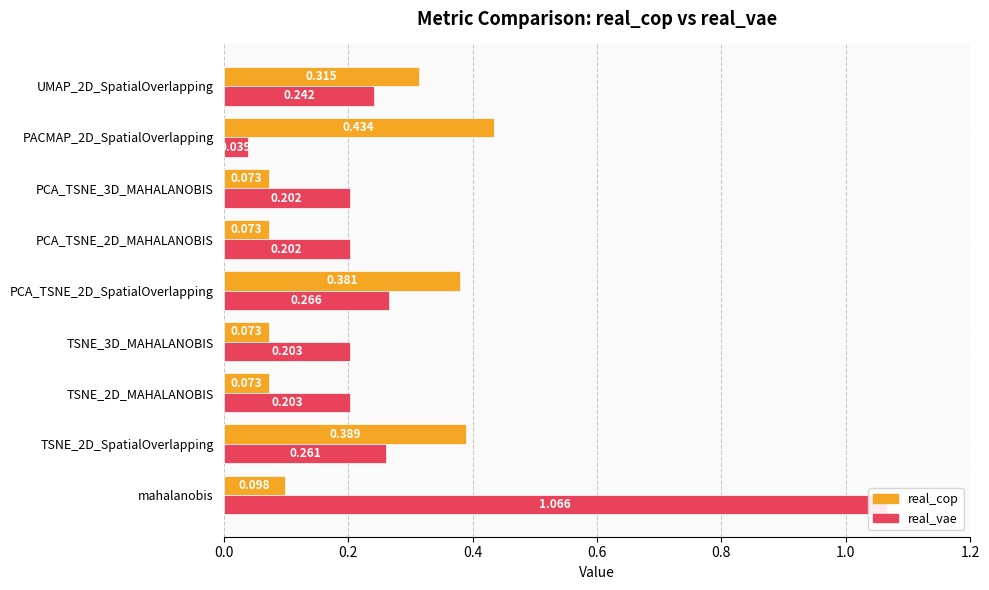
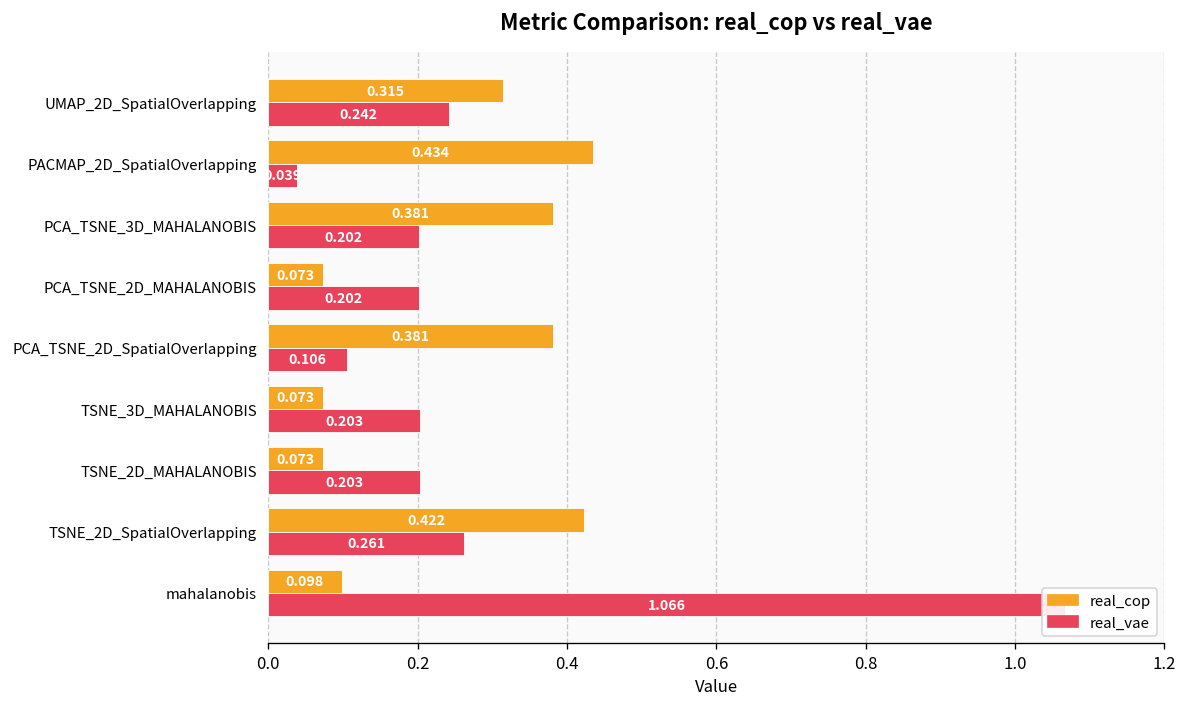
  {
    "real_cop": {
      "UMAP_2D_SpatialOverlapping": 0.315,
      "PACMAP_2D_SpatialOverlapping": 0.434,
-     "PCA_TSNE_3D_MAHALANOBIS": 0.073,
+     "PCA_TSNE_3D_MAHALANOBIS": 0.381,
      "PCA_TSNE_2D_MAHALANOBIS": 0.073,
      "PCA_TSNE_2D_SpatialOverlapping": 0.381,
      "TSNE_3D_MAHALANOBIS": 0.073,
      "TSNE_2D_MAHALANOBIS": 0.073,
-     "TSNE_2D_SpatialOverlapping": 0.389,
+     "TSNE_2D_SpatialOverlapping": 0.422,
      "mahalanobis": 0.098
    },
    "real_vae": {
      "UMAP_2D_SpatialOverlapping": 0.242,
      "PACMAP_2D_SpatialOverlapping": 0.039,
      "PCA_TSNE_3D_MAHALANOBIS": 0.202,
      "PCA_TSNE_2D_MAHALANOBIS": 0.202,
-     "PCA_TSNE_2D_SpatialOverlapping": 0.266,
+     "PCA_TSNE_2D_SpatialOverlapping": 0.106,
      "TSNE_3D_MAHALANOBIS": 0.203,
      "TSNE_2D_MAHALANOBIS": 0.203,
      "TSNE_2D_SpatialOverlapping": 0.261
    }
  }
